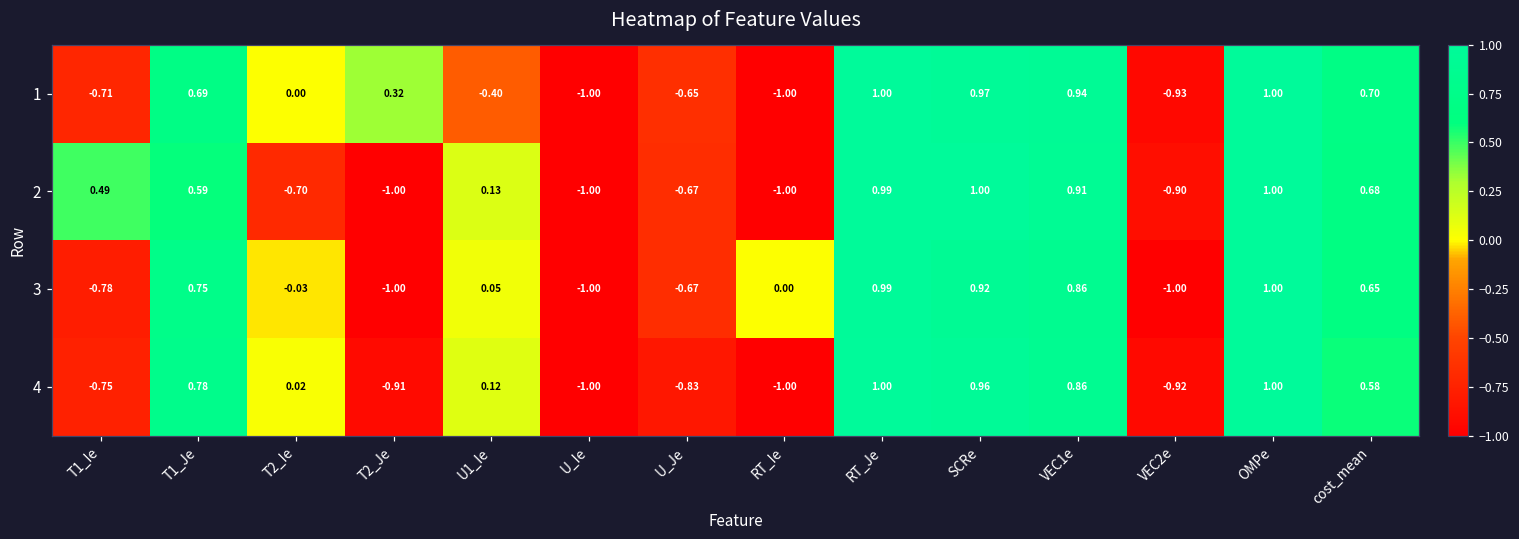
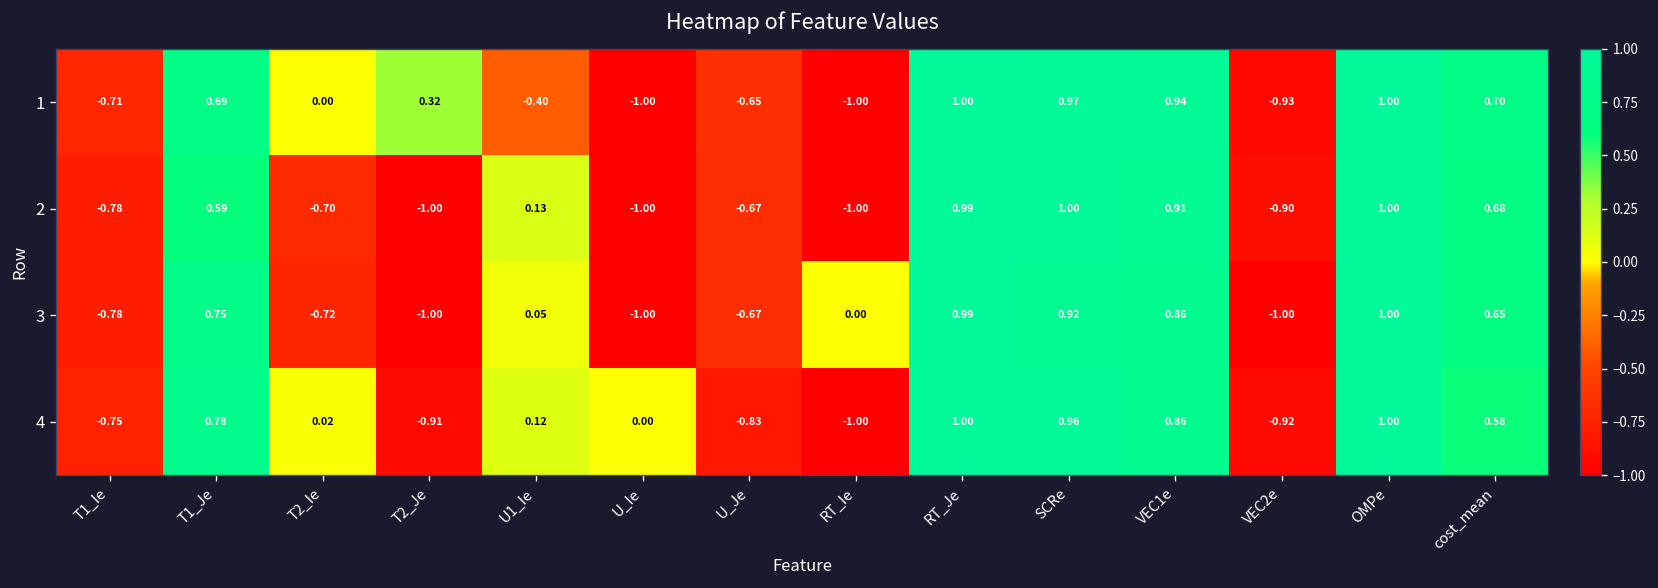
  {
    "1": {
      "T1_Ie": -0.71,
      "T1_Je": 0.69,
      "T2_Ie": 0.00,
      "T2_Je": 0.32,
      "U1_Ie": -0.40,
      "U_Ie": -1.00,
      "U_Je": -0.65,
      "RT_Ie": -1.00,
      "RT_Je": 1.00,
      "SCRe": 0.97,
      "VEC1e": 0.94,
      "VEC2e": -0.93,
      "OMPe": 1.00,
      "cost_mean": 0.70
    },
    "2": {
-     "T1_Ie": 0.49,
+     "T1_Ie": -0.78,
      "T1_Je": 0.59,
      "T2_Ie": -0.70,
      "T2_Je": -1.00,
      "U1_Ie": 0.13,
      "U_Ie": -1.00,
      "U_Je": -0.67,
      "RT_Ie": -1.00,
      "RT_Je": 0.99,
      "SCRe": 1.00,
      "VEC1e": 0.91,
      "VEC2e": -0.90,
      "OMPe": 1.00,
      "cost_mean": 0.68
    },
    "3": {
      "T1_Ie": -0.78,
      "T1_Je": 0.75,
-     "T2_Ie": -0.03,
+     "T2_Ie": -0.72,
      "T2_Je": -1.00,
      "U1_Ie": 0.05,
      "U_Ie": -1.00,
      "U_Je": -0.67,
      "RT_Ie": 0.00,
      "RT_Je": 0.99,
      "SCRe": 0.92,
      "VEC1e": 0.86,
      "VEC2e": -1.00,
      "OMPe": 1.00,
      "cost_mean": 0.65
    },
    "4": {
      "T1_Ie": -0.75,
      "T1_Je": 0.78,
      "T2_Ie": 0.02,
      "T2_Je": -0.91,
      "U1_Ie": 0.12,
-     "U_Ie": -1.00,
+     "U_Ie": 0.00,
      "U_Je": -0.83,
      "RT_Ie": -1.00,
      "RT_Je": 1.00,
      "SCRe": 0.96,
      "VEC1e": 0.86,
      "VEC2e": -0.92,
      "OMPe": 1.00,
      "cost_mean": 0.58
    }
  }
